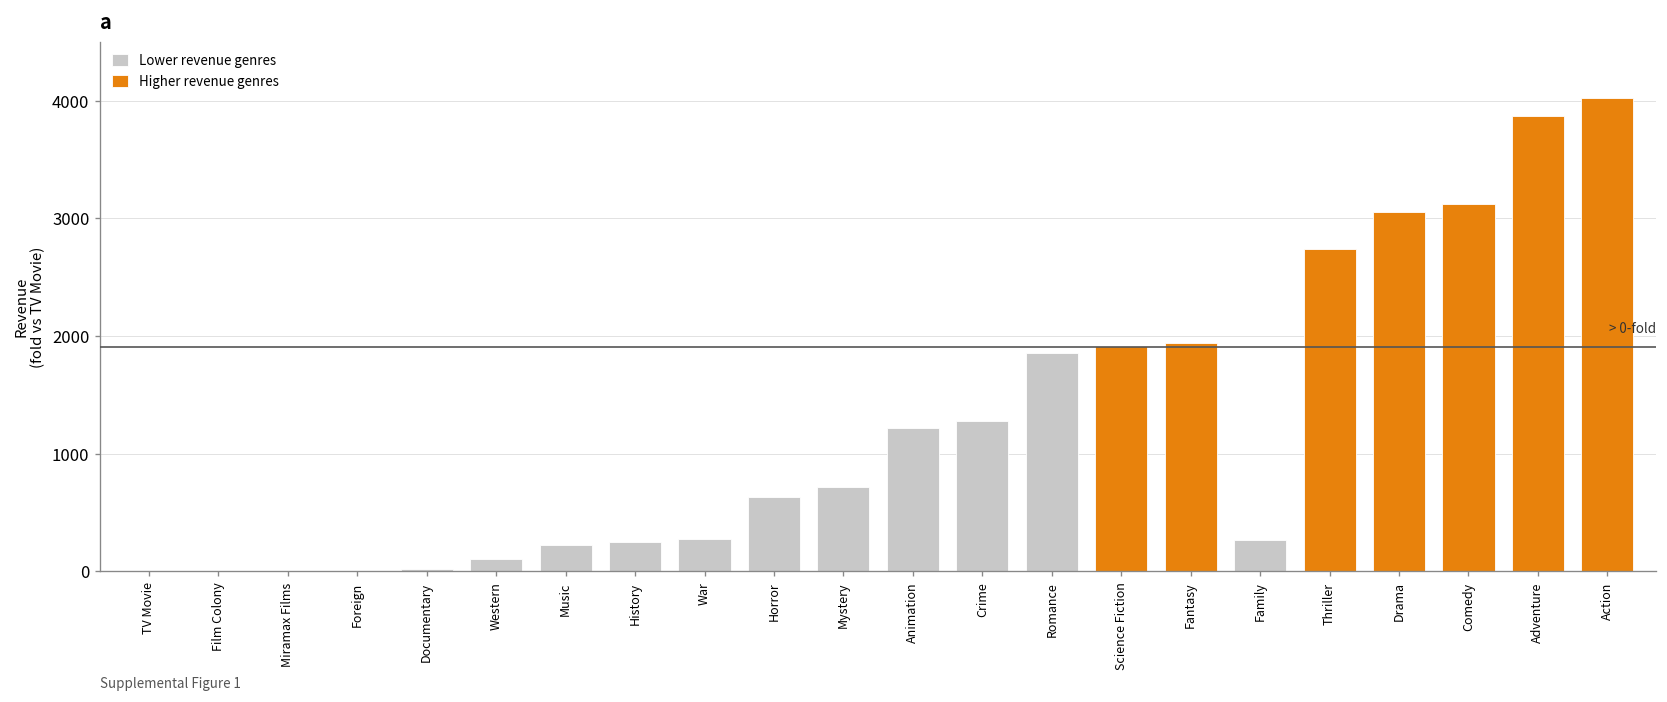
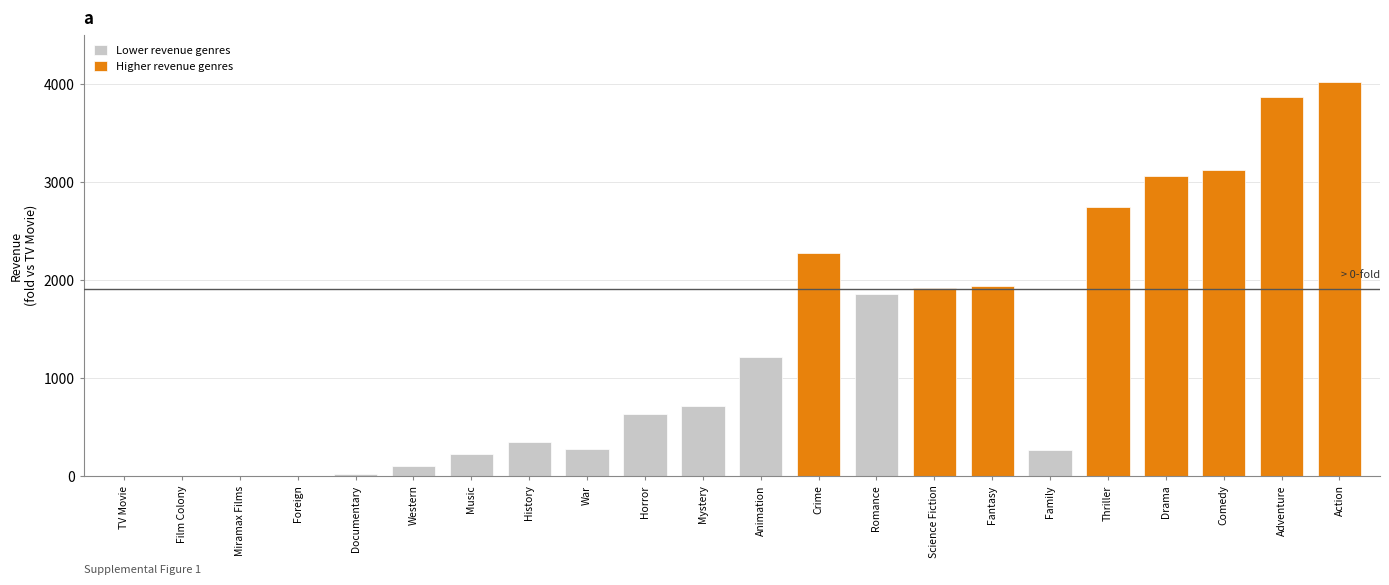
  {
    "Western": 100,
    "Music": 200,
-   "History": 200,
+   "History": 300,
    "War": 300,
    "Horror": 600,
    "Mystery": 700,
    "Animation": 1200,
-   "Crime": 1300,
+   "Crime": 2300,
    "Romance": 1900,
    "Science Fiction": 1900,
    "Fantasy": 1900,
    "Family": 300,
    "Thriller": 2700,
    "Drama": 3100,
    "Comedy": 3100,
    "Adventure": 3900
  }
